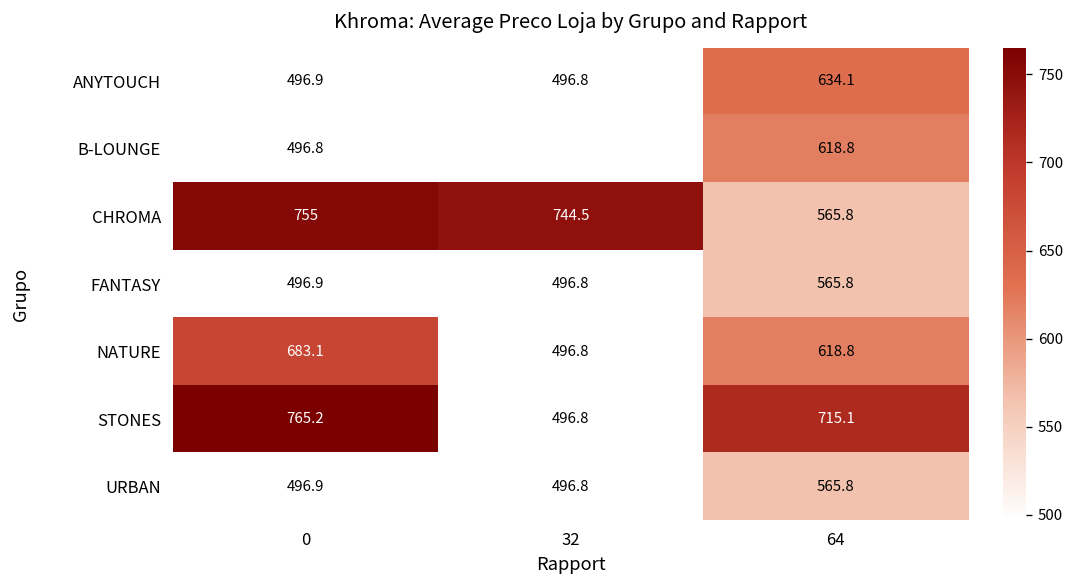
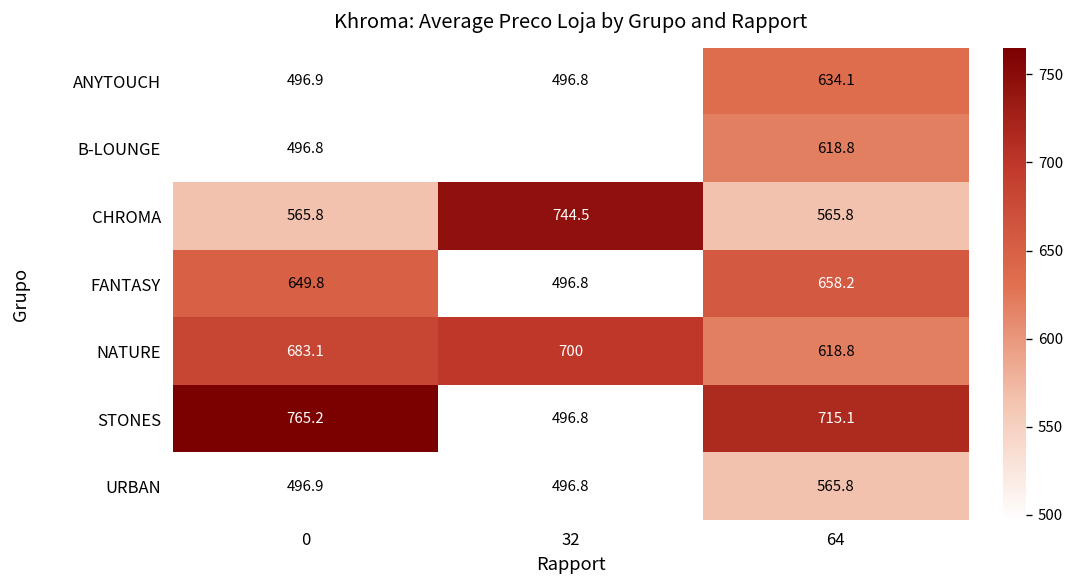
  {
    "ANYTOUCH": {
      "0": 496.9,
      "32": 496.8,
      "64": 634.1
    },
    "B-LOUNGE": {
      "0": 496.8,
      "64": 618.8
    },
    "CHROMA": {
-     "0": 755,
+     "0": 565.8,
      "32": 744.5,
      "64": 565.8
    },
    "FANTASY": {
-     "0": 496.9,
+     "0": 649.8,
      "32": 496.8,
-     "64": 565.8
+     "64": 658.2
    },
    "NATURE": {
      "0": 683.1,
-     "32": 496.8,
+     "32": 700,
      "64": 618.8
    },
    "STONES": {
      "0": 765.2,
      "32": 496.8,
      "64": 715.1
    },
    "URBAN": {
      "0": 496.9,
      "32": 496.8,
      "64": 565.8
    }
  }
